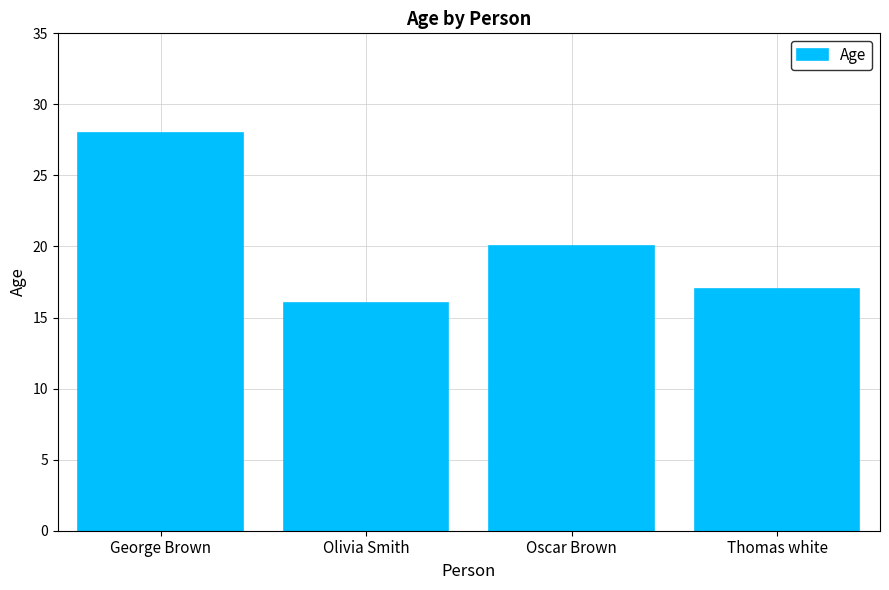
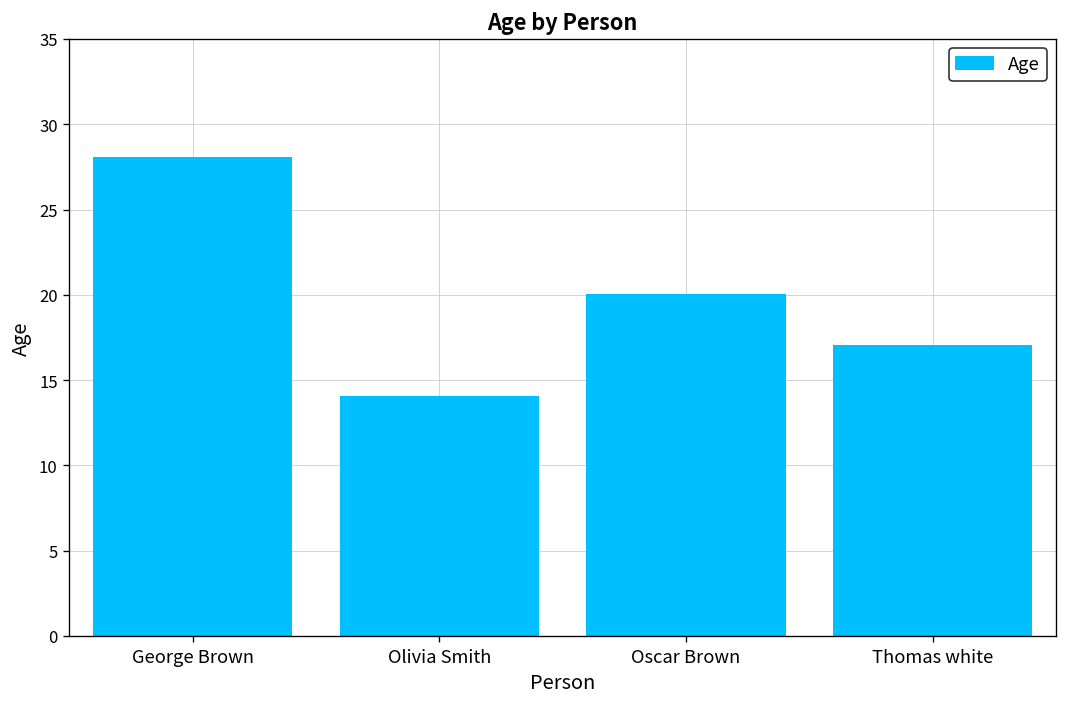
  {
    "George Brown": 28,
-   "Olivia Smith": 16,
+   "Olivia Smith": 14,
    "Oscar Brown": 20,
    "Thomas white": 17
  }
